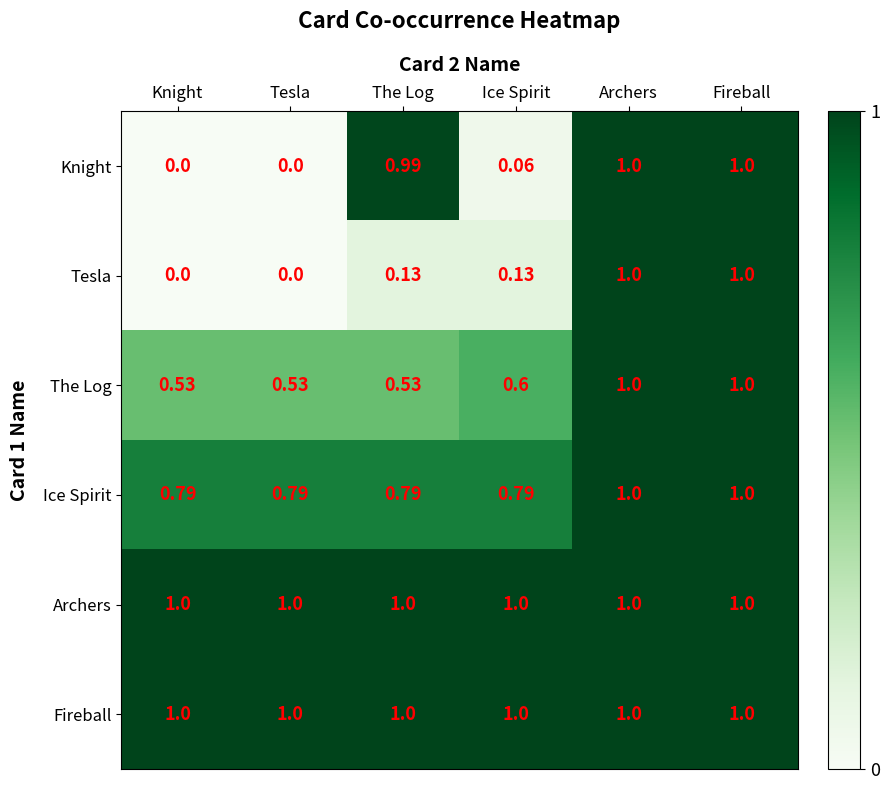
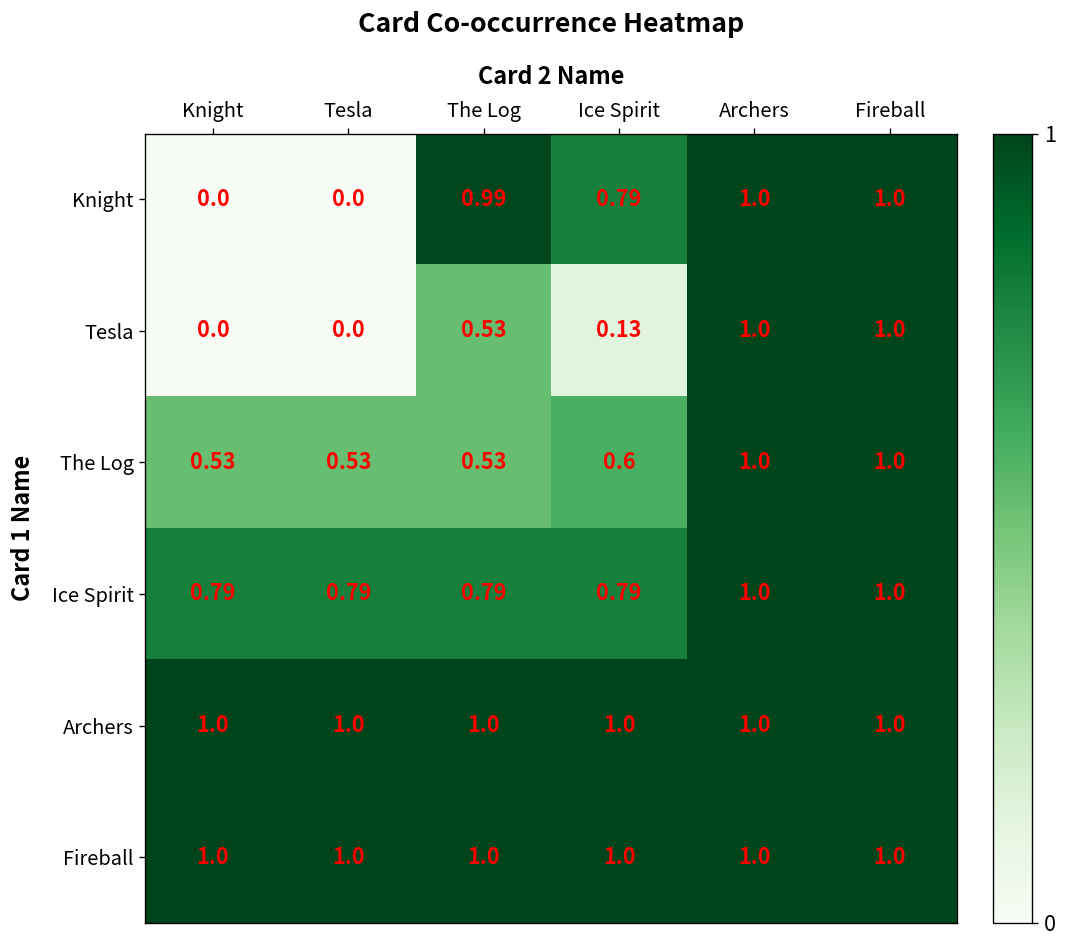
  {
    "Knight": {
      "Knight": 0.0,
      "Tesla": 0.0,
      "The Log": 0.99,
-     "Ice Spirit": 0.06,
+     "Ice Spirit": 0.79,
      "Archers": 1.0,
      "Fireball": 1.0
    },
    "Tesla": {
      "Knight": 0.0,
      "Tesla": 0.0,
-     "The Log": 0.13,
+     "The Log": 0.53,
      "Ice Spirit": 0.13,
      "Archers": 1.0,
      "Fireball": 1.0
    },
    "The Log": {
      "Knight": 0.53,
      "Tesla": 0.53,
      "The Log": 0.53,
      "Ice Spirit": 0.6,
      "Archers": 1.0,
      "Fireball": 1.0
    },
    "Ice Spirit": {
      "Knight": 0.79,
      "Tesla": 0.79,
      "The Log": 0.79,
      "Ice Spirit": 0.79,
      "Archers": 1.0,
      "Fireball": 1.0
    },
    "Archers": {
      "Knight": 1.0,
      "Tesla": 1.0,
      "The Log": 1.0,
      "Ice Spirit": 1.0,
      "Archers": 1.0,
      "Fireball": 1.0
    },
    "Fireball": {
      "Knight": 1.0,
      "Tesla": 1.0,
      "The Log": 1.0,
      "Ice Spirit": 1.0,
      "Archers": 1.0,
      "Fireball": 1.0
    }
  }
